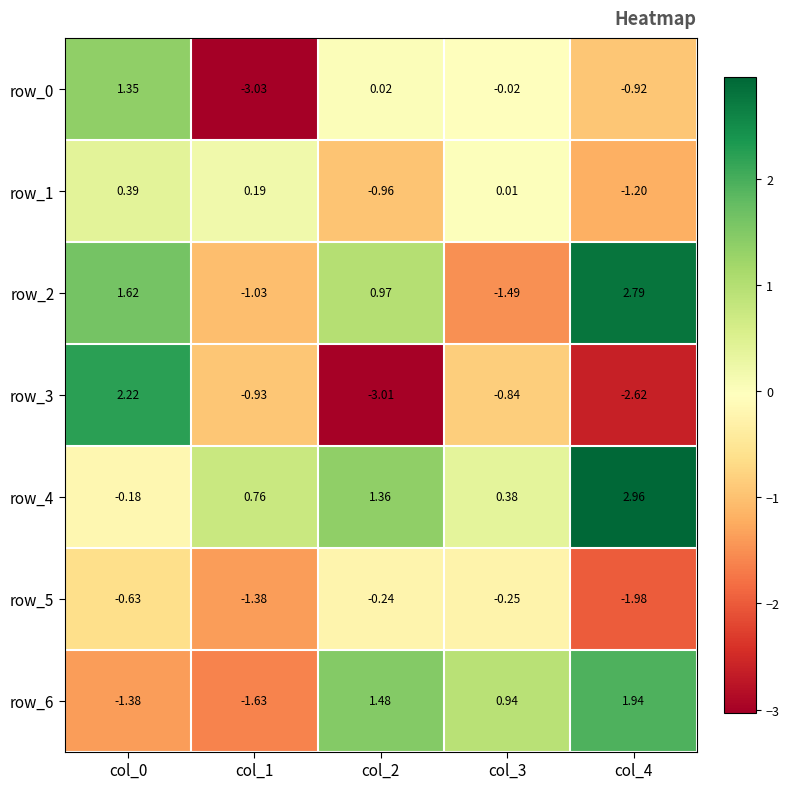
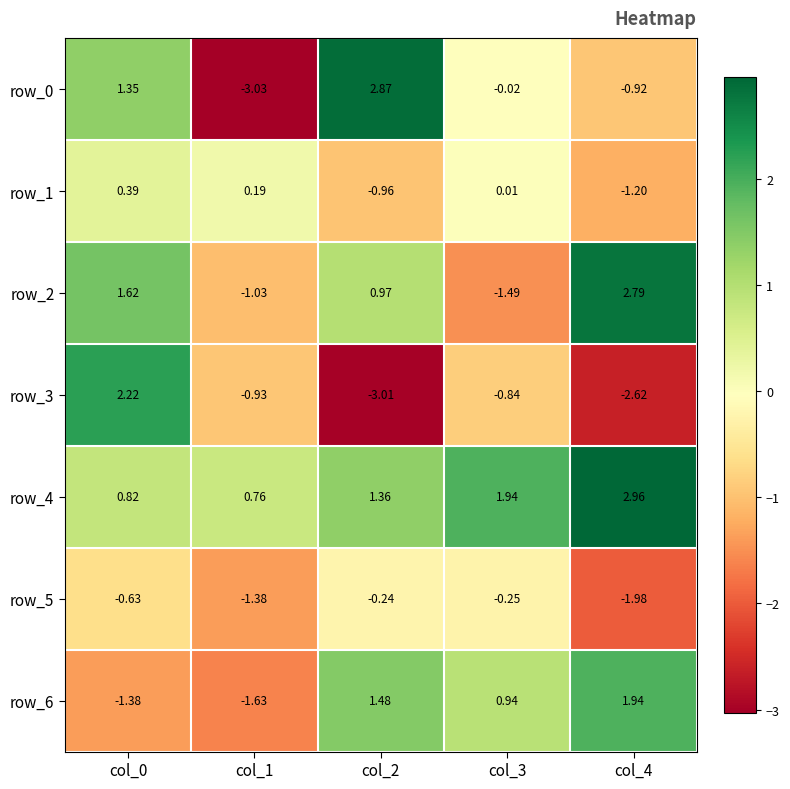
  {
    "row_0": {
      "col_0": 1.35,
      "col_1": -3.03,
-     "col_2": 0.02,
+     "col_2": 2.87,
      "col_3": -0.02,
      "col_4": -0.92
    },
    "row_1": {
      "col_0": 0.39,
      "col_1": 0.19,
      "col_2": -0.96,
      "col_3": 0.01,
      "col_4": -1.20
    },
    "row_2": {
      "col_0": 1.62,
      "col_1": -1.03,
      "col_2": 0.97,
      "col_3": -1.49,
      "col_4": 2.79
    },
    "row_3": {
      "col_0": 2.22,
      "col_1": -0.93,
      "col_2": -3.01,
      "col_3": -0.84,
      "col_4": -2.62
    },
    "row_4": {
-     "col_0": -0.18,
+     "col_0": 0.82,
      "col_1": 0.76,
      "col_2": 1.36,
-     "col_3": 0.38,
+     "col_3": 1.94,
      "col_4": 2.96
    },
    "row_5": {
      "col_0": -0.63,
      "col_1": -1.38,
      "col_2": -0.24,
      "col_3": -0.25,
      "col_4": -1.98
    },
    "row_6": {
      "col_0": -1.38,
      "col_1": -1.63,
      "col_2": 1.48,
      "col_3": 0.94,
      "col_4": 1.94
    }
  }
